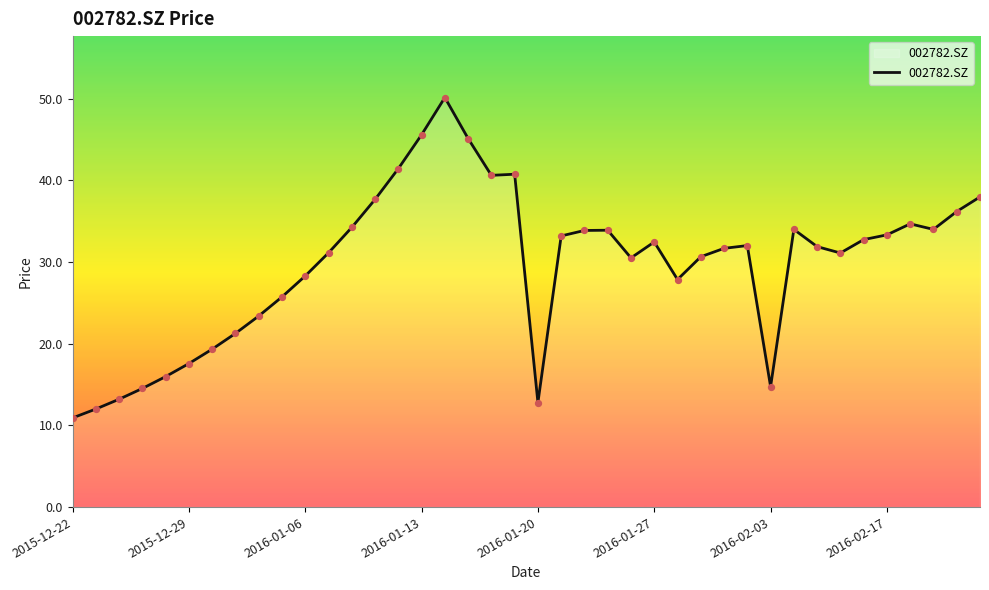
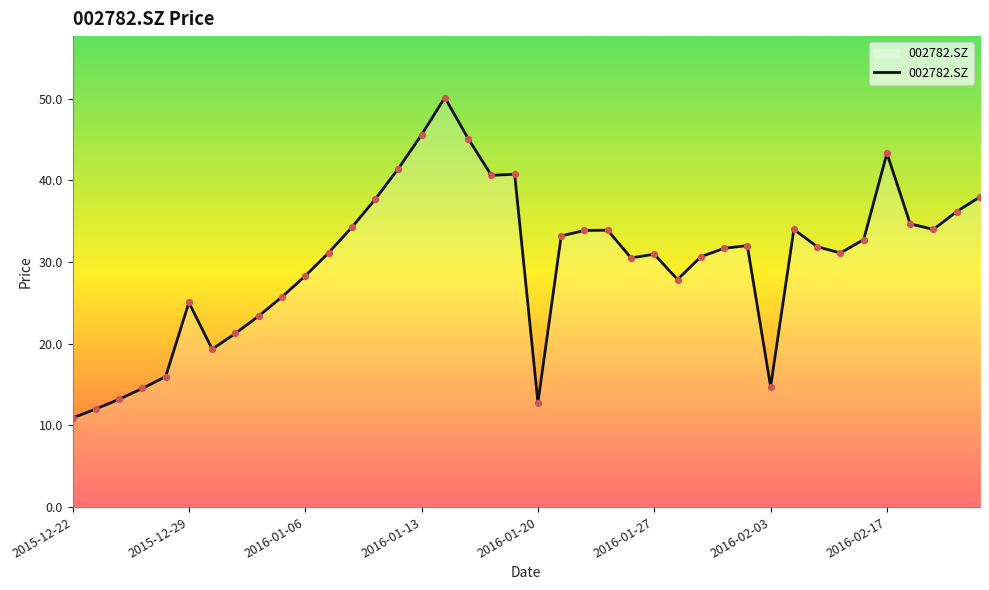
  {
    "2015-12-22": 11,
-   "2015-12-29": 18,
+   "2015-12-29": 25,
    "2016-01-06": 28,
    "2016-01-13": 46,
    "2016-01-20": 13,
-   "2016-01-27": 32,
+   "2016-01-27": 31,
    "2016-02-03": 15,
-   "2016-02-17": 33
+   "2016-02-17": 43
  }
